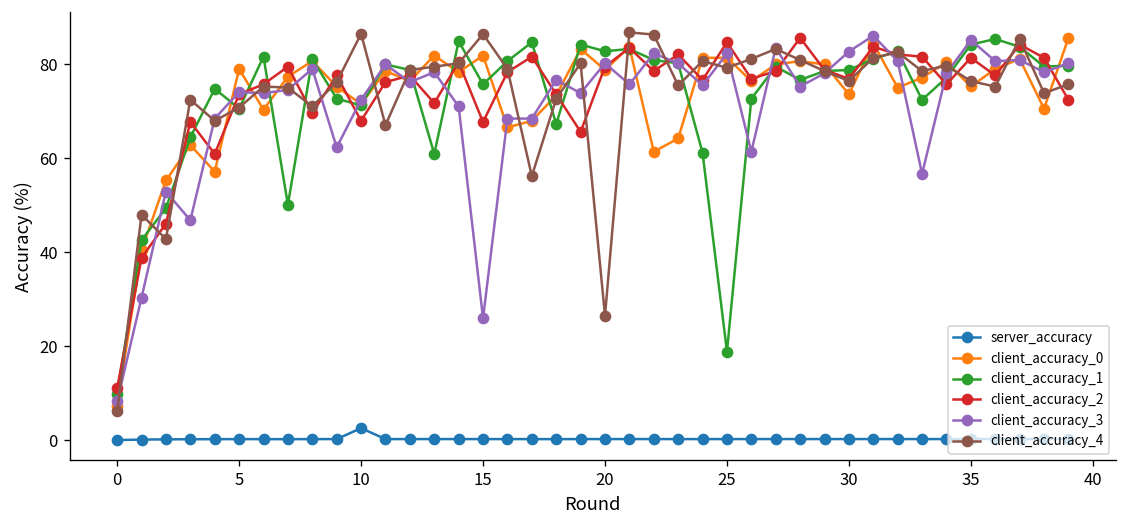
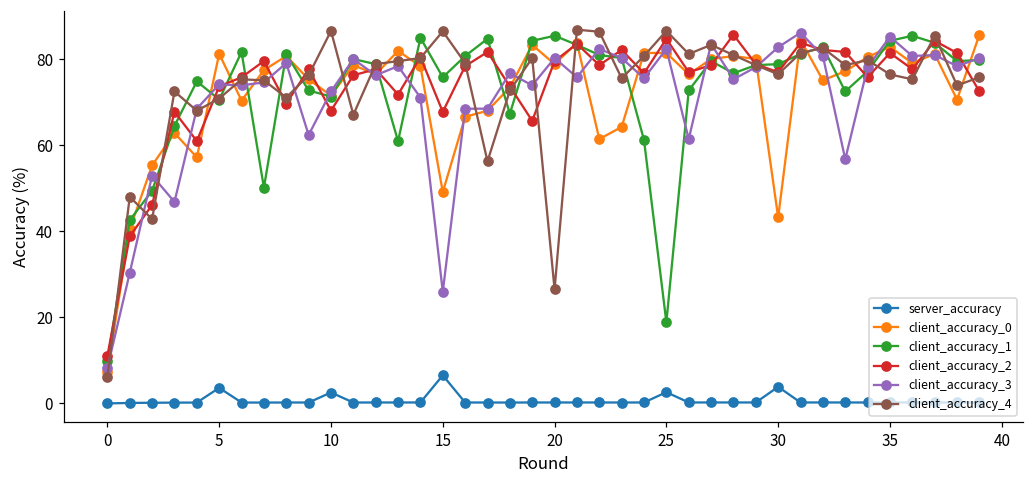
  {
    "server_accuracy": {
      "0": 0,
-     "5": 0,
+     "5": 4,
      "10": 3,
-     "15": 0,
+     "15": 7,
      "20": 0,
-     "25": 0,
-     "30": 0
+     "25": 3,
+     "30": 4
    },
    "client_accuracy_0": {
      "0": 7,
-     "5": 79,
-     "15": 82,
+     "5": 81,
+     "15": 49,
      "20": 79,
      "25": 81,
-     "30": 74,
-     "35": 75
+     "30": 43,
+     "35": 83
    },
    "client_accuracy_1": {
      "0": 10,
      "15": 76,
-     "20": 83,
+     "20": 85,
      "25": 19,
      "30": 79,
      "35": 84
    },
    "client_accuracy_2": {
      "0": 11,
      "10": 68,
      "15": 68,
      "20": 80,
      "25": 85,
      "35": 81
    },
    "client_accuracy_3": {
      "0": 8,
      "10": 72,
      "15": 26,
      "20": 80,
      "25": 82,
      "30": 83,
      "35": 85
    },
    "client_accuracy_4": {
      "0": 6,
      "10": 87,
      "15": 86,
      "20": 27,
-     "25": 79,
+     "25": 87,
      "35": 76
    }
  }
